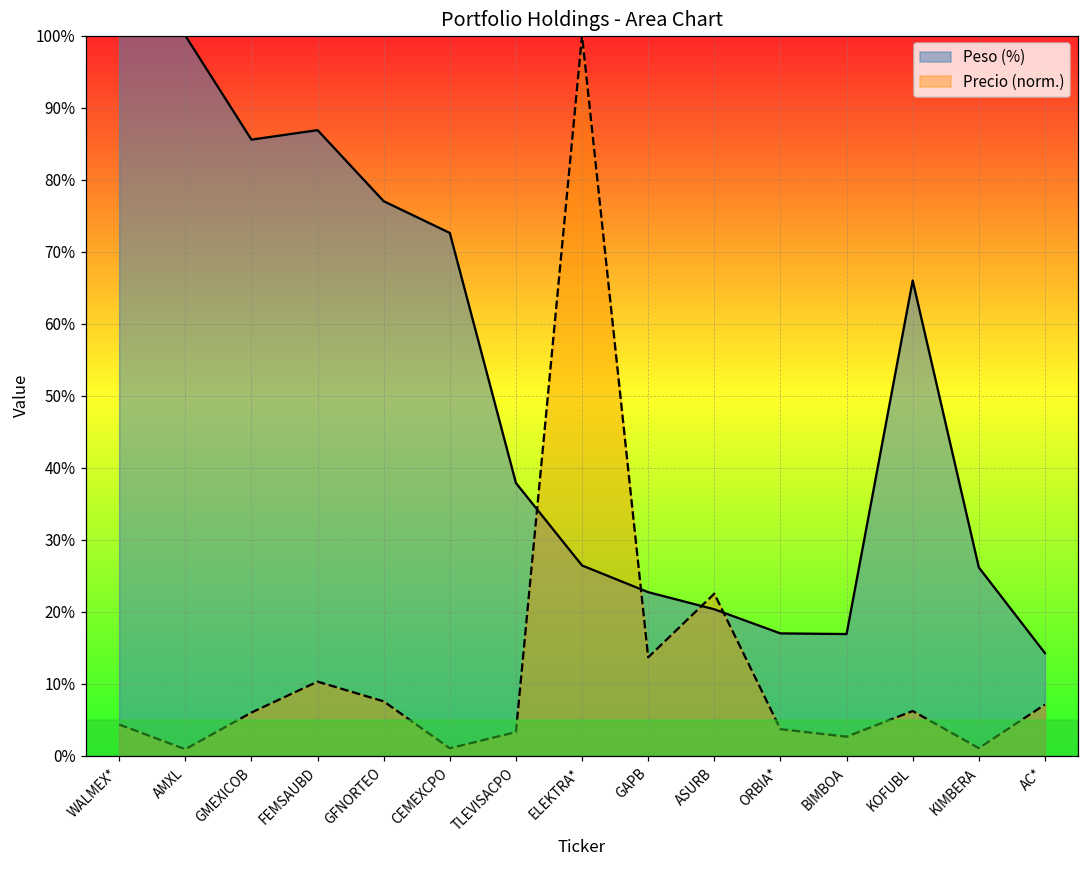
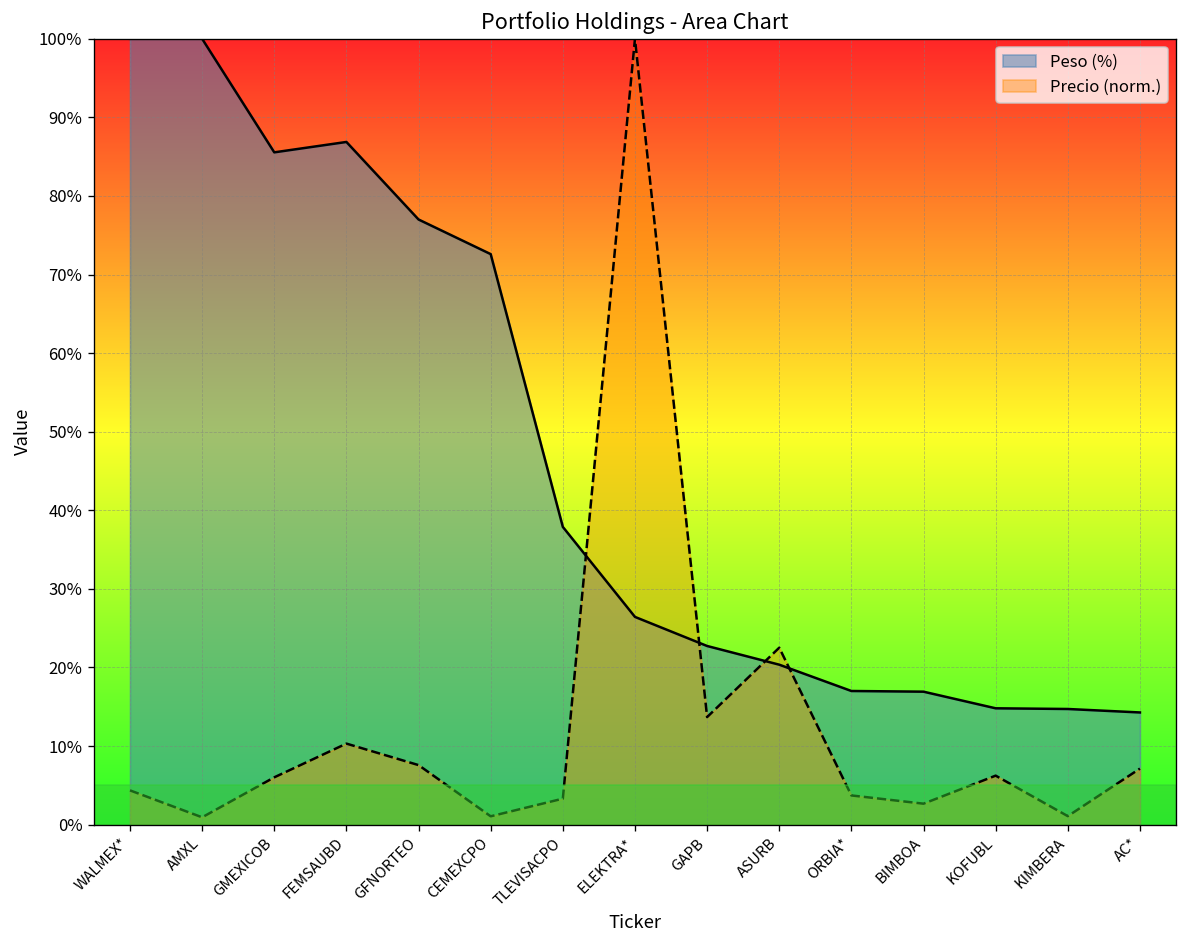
  {
    "Peso (%)": {
      "WALMEX*": "100%",
      "AMXL": "100%",
      "GMEXICOB": "86%",
      "FEMSAUBD": "87%",
      "GFNORTEO": "77%",
      "CEMEXCPO": "73%",
      "TLEVISACPO": "38%",
      "ELEKTRA*": "26%",
      "GAPB": "23%",
      "ASURB": "20%",
      "ORBIA*": "17%",
      "BIMBOA": "17%",
-     "KOFUBL": "66%",
-     "KIMBERA": "26%",
+     "KOFUBL": "15%",
+     "KIMBERA": "15%",
      "AC*": "14%"
    },
    "Precio (norm.)": {
      "GMEXICOB": "6%",
      "FEMSAUBD": "10%",
      "GFNORTEO": "8%",
      "ELEKTRA*": "100%",
      "GAPB": "14%",
      "ASURB": "23%",
      "KOFUBL": "6%",
      "AC*": "7%"
    }
  }
